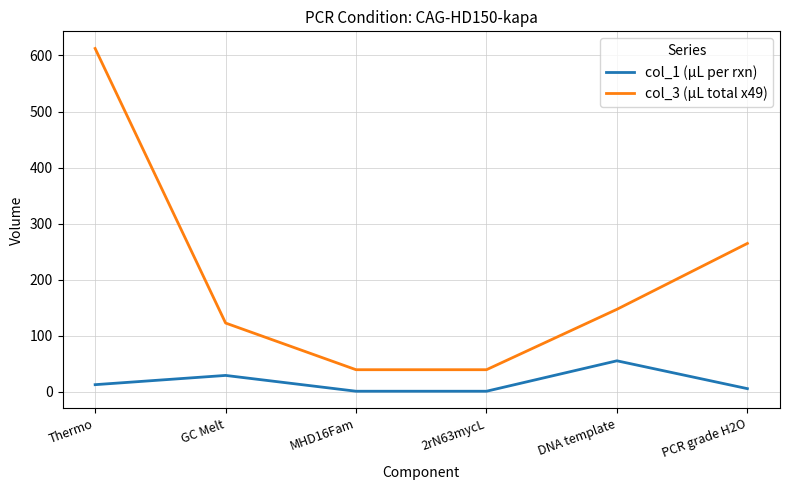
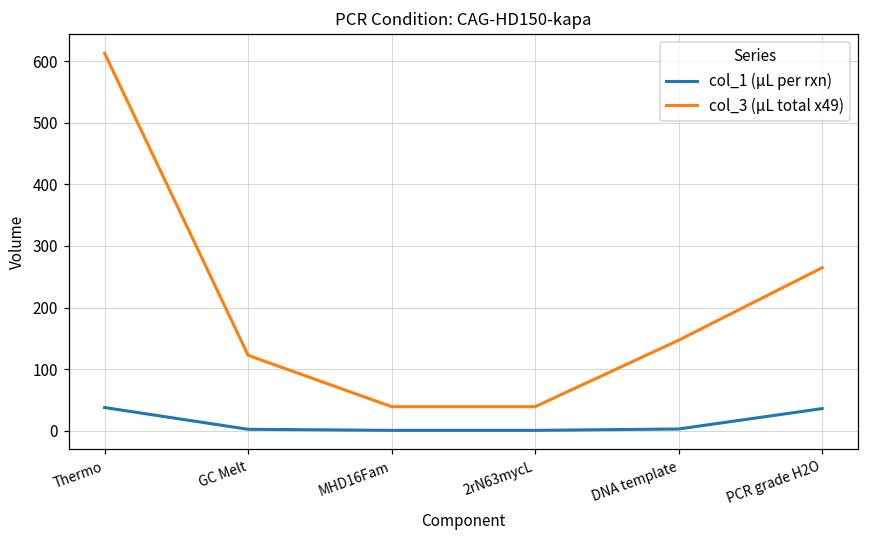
  {
    "col_1 (µL per rxn)": {
-     "Thermo": 10,
-     "GC Melt": 30,
+     "Thermo": 40,
+     "GC Melt": 0,
      "MHD16Fam": 0,
      "2rN63mycL": 0,
-     "DNA template": 60,
-     "PCR grade H2O": 10
+     "DNA template": 0,
+     "PCR grade H2O": 40
    },
    "col_3 (µL total x49)": {
      "Thermo": 610,
      "GC Melt": 120,
      "MHD16Fam": 40,
      "2rN63mycL": 40,
      "DNA template": 150,
      "PCR grade H2O": 260
    }
  }
